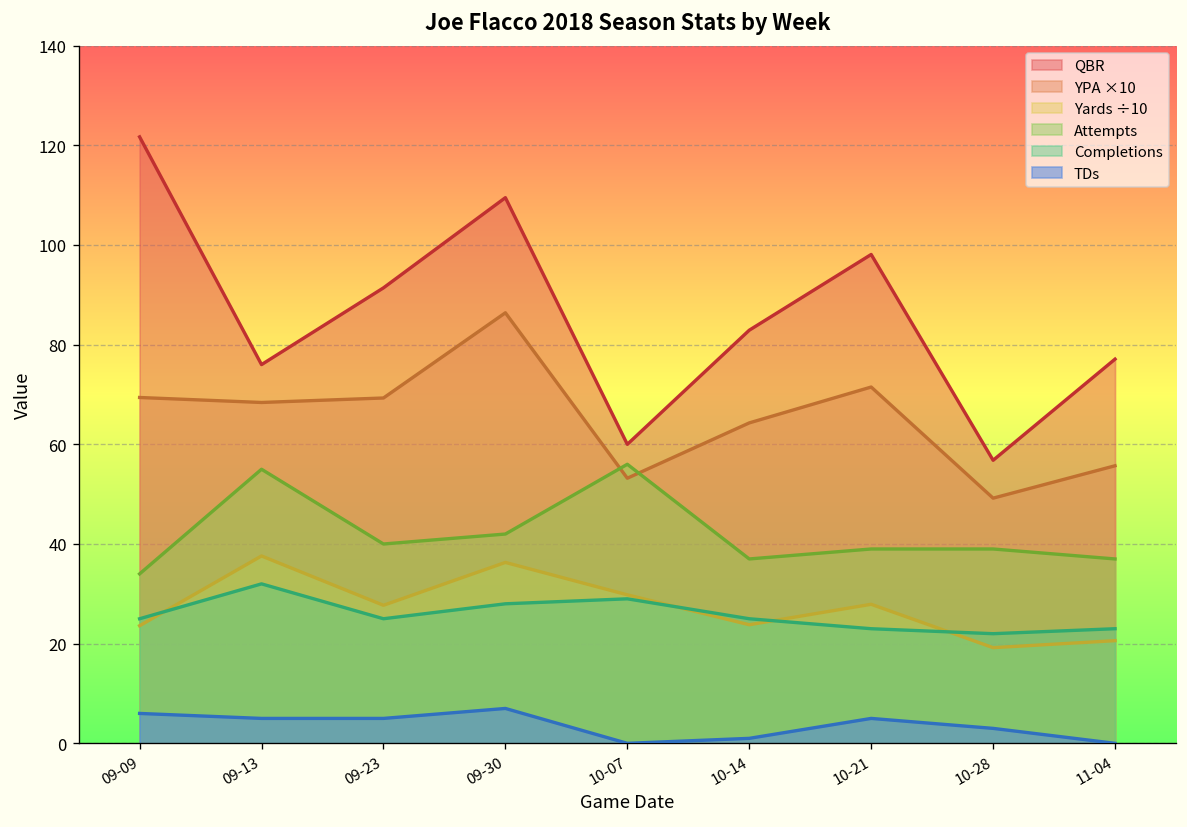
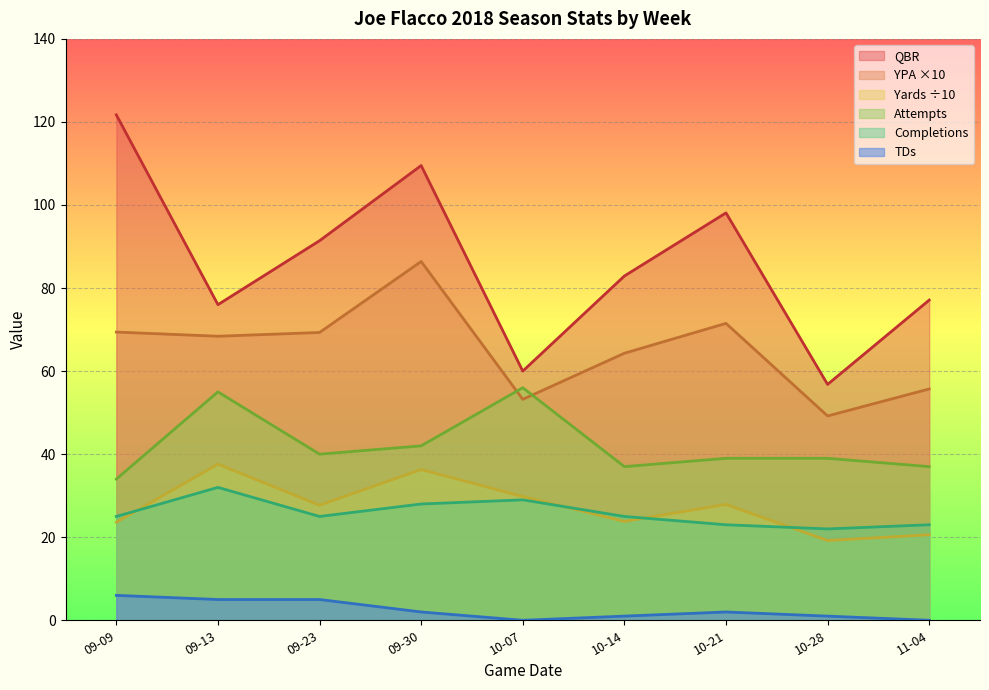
  {
    "TDs": {
      "09-09": 6,
      "09-13": 5,
      "09-23": 5,
-     "09-30": 7,
+     "09-30": 2,
      "10-07": 0,
      "10-14": 1,
-     "10-21": 5,
-     "10-28": 3,
+     "10-21": 2,
+     "10-28": 1,
      "11-04": 0
    }
  }
